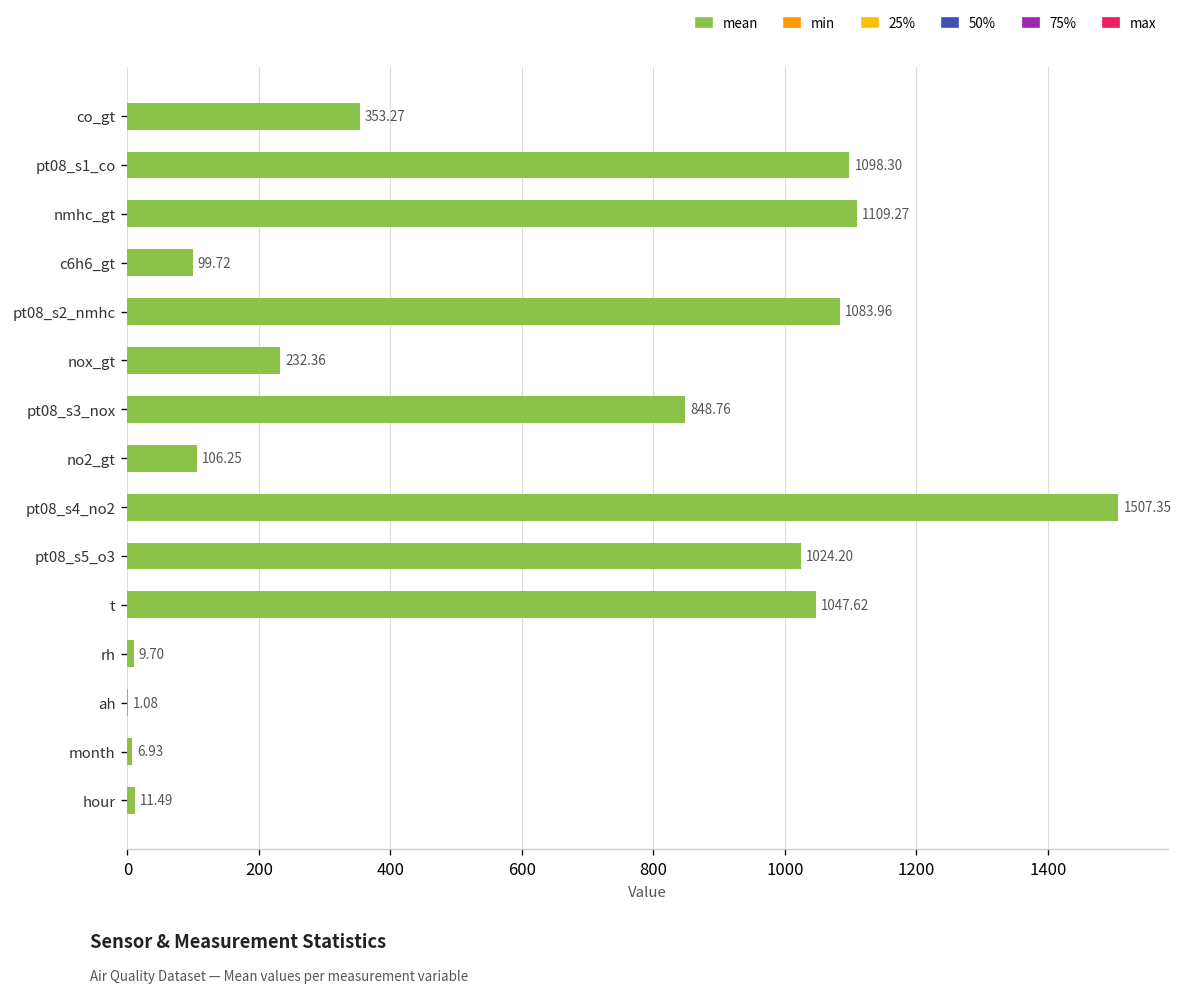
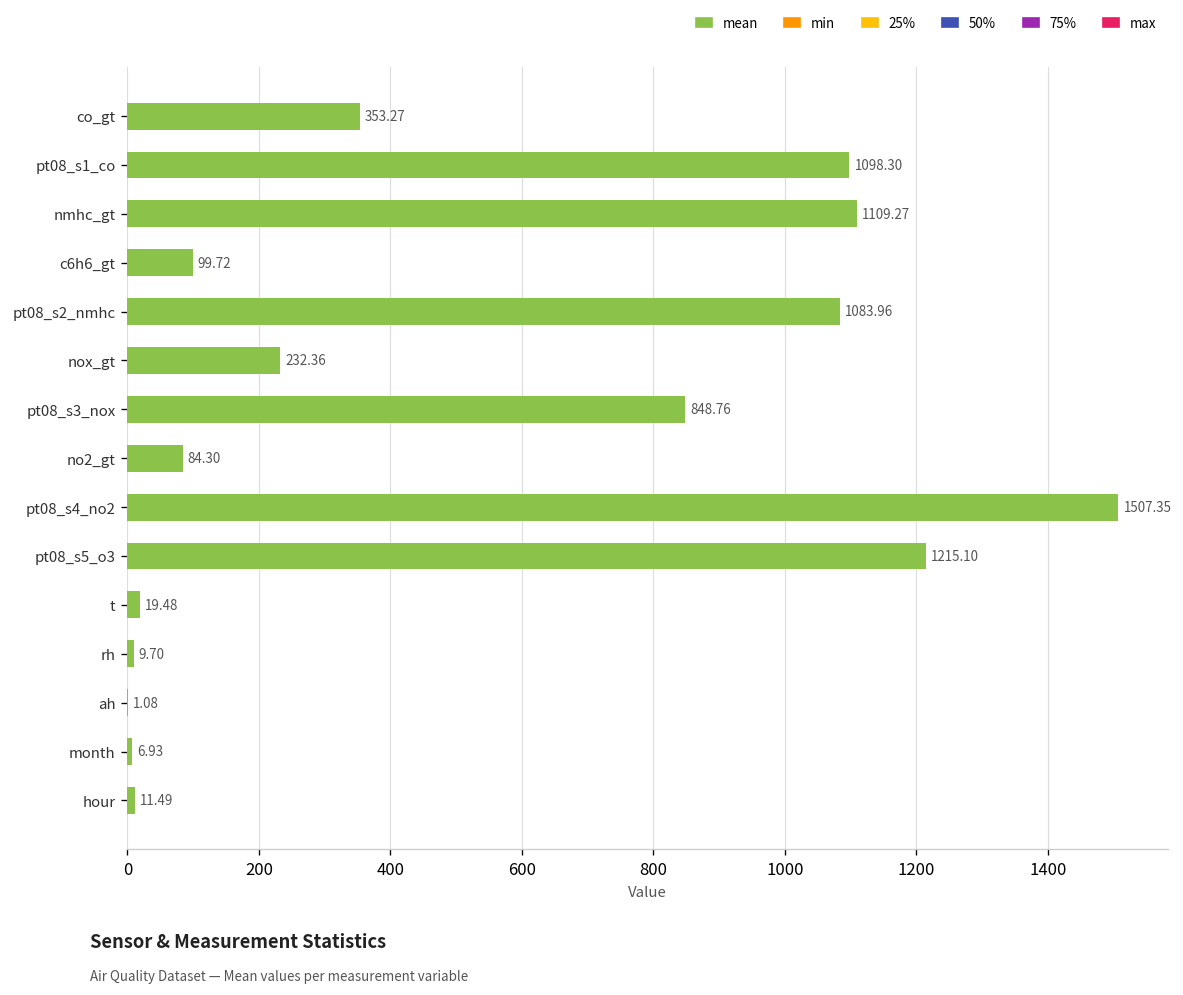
  {
    "co_gt": 353.27,
    "pt08_s1_co": 1098.30,
    "nmhc_gt": 1109.27,
    "c6h6_gt": 99.72,
    "pt08_s2_nmhc": 1083.96,
    "nox_gt": 232.36,
    "pt08_s3_nox": 848.76,
-   "no2_gt": 106.25,
+   "no2_gt": 84.30,
    "pt08_s4_no2": 1507.35,
-   "pt08_s5_o3": 1024.20,
-   "t": 1047.62,
+   "pt08_s5_o3": 1215.10,
+   "t": 19.48,
    "rh": 9.70,
    "ah": 1.08,
    "month": 6.93,
    "hour": 11.49
  }
